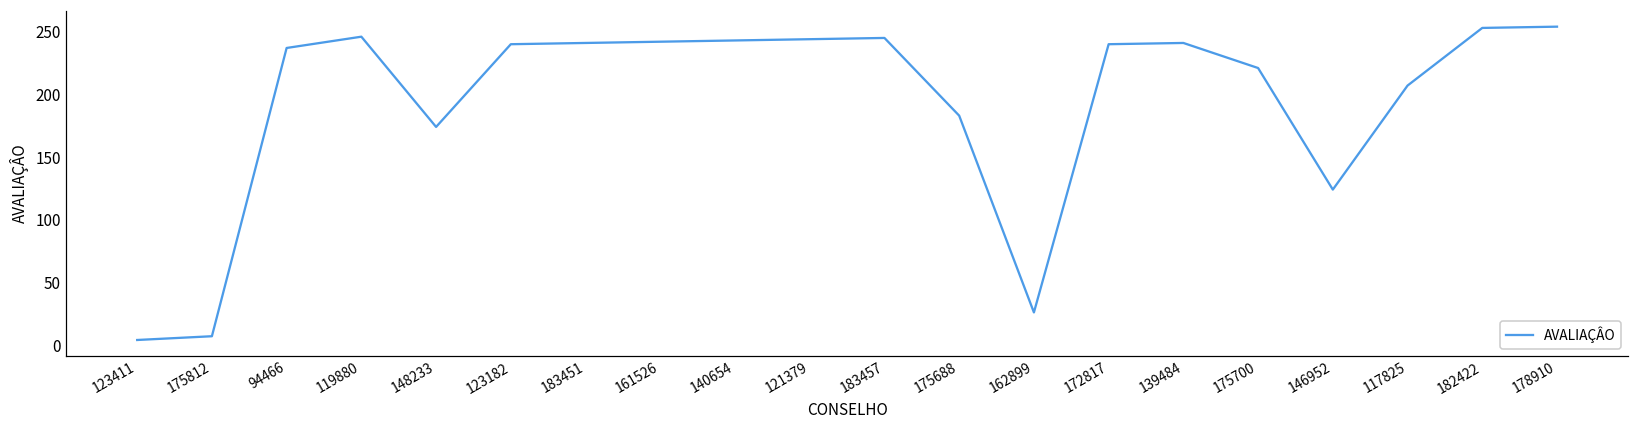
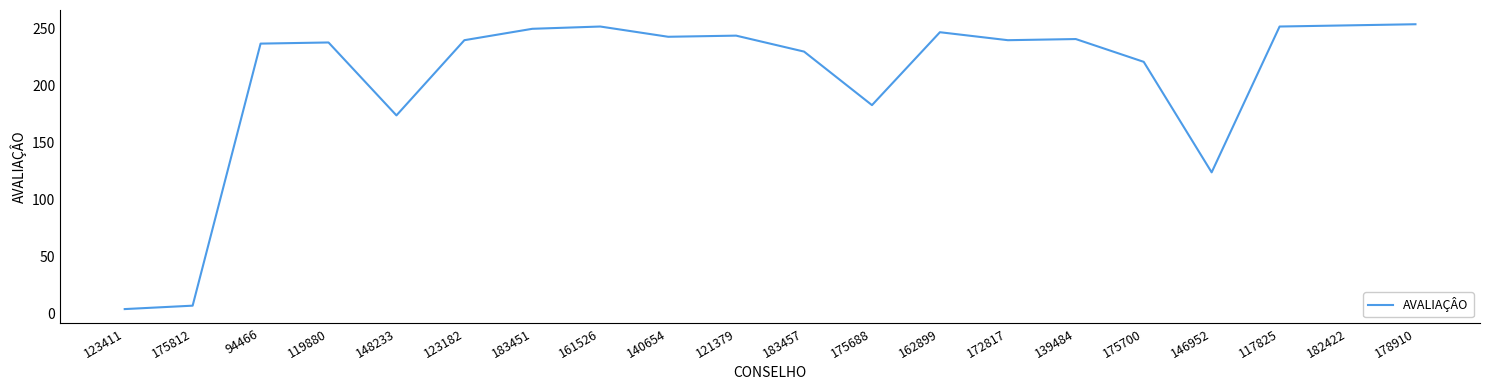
  {
    "123411": 4,
    "175812": 7,
    "94466": 237,
-   "119880": 246,
+   "119880": 238,
    "148233": 174,
    "123182": 240,
-   "183451": 241,
-   "161526": 242,
+   "183451": 250,
+   "161526": 252,
    "140654": 243,
    "121379": 244,
-   "183457": 245,
+   "183457": 230,
    "175688": 183,
-   "162899": 26,
+   "162899": 247,
    "172817": 240,
    "139484": 241,
    "175700": 221,
    "146952": 124,
-   "117825": 207,
+   "117825": 252,
    "182422": 253,
    "178910": 254
  }
